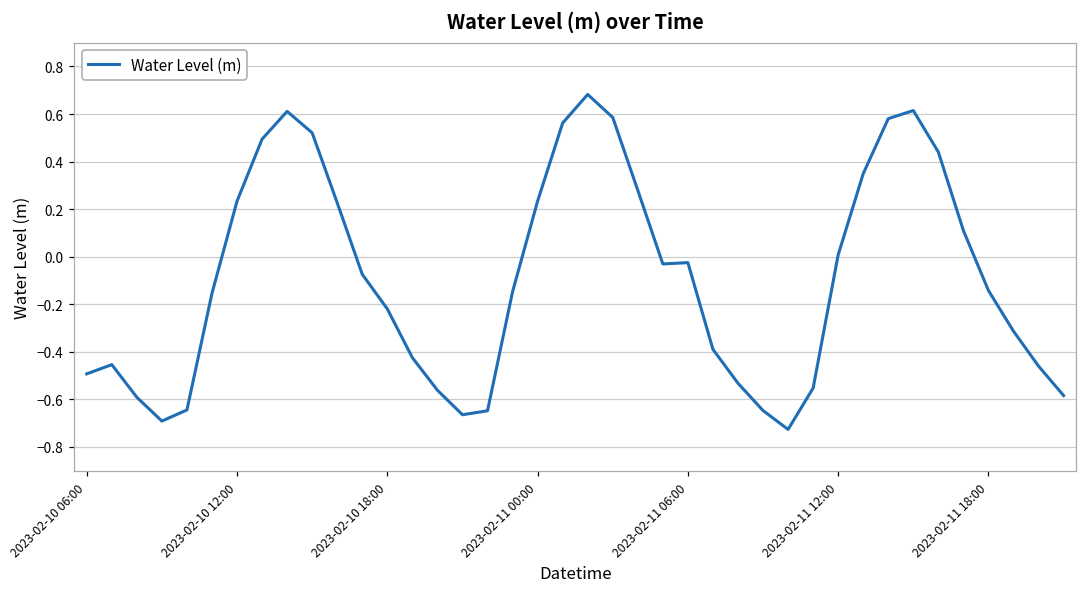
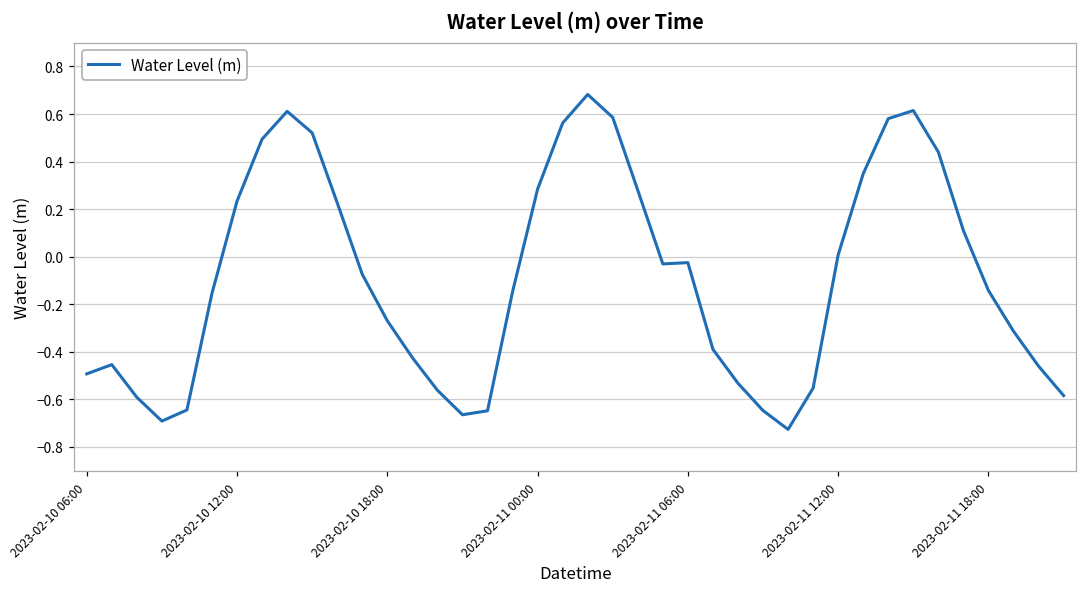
  {
    "2023-02-10 06:00": -0.49,
    "2023-02-10 12:00": 0.23,
-   "2023-02-10 18:00": -0.22,
-   "2023-02-11 00:00": 0.23,
+   "2023-02-10 18:00": -0.27,
+   "2023-02-11 00:00": 0.28,
    "2023-02-11 06:00": -0.02,
    "2023-02-11 12:00": 0.01,
    "2023-02-11 18:00": -0.14
  }
